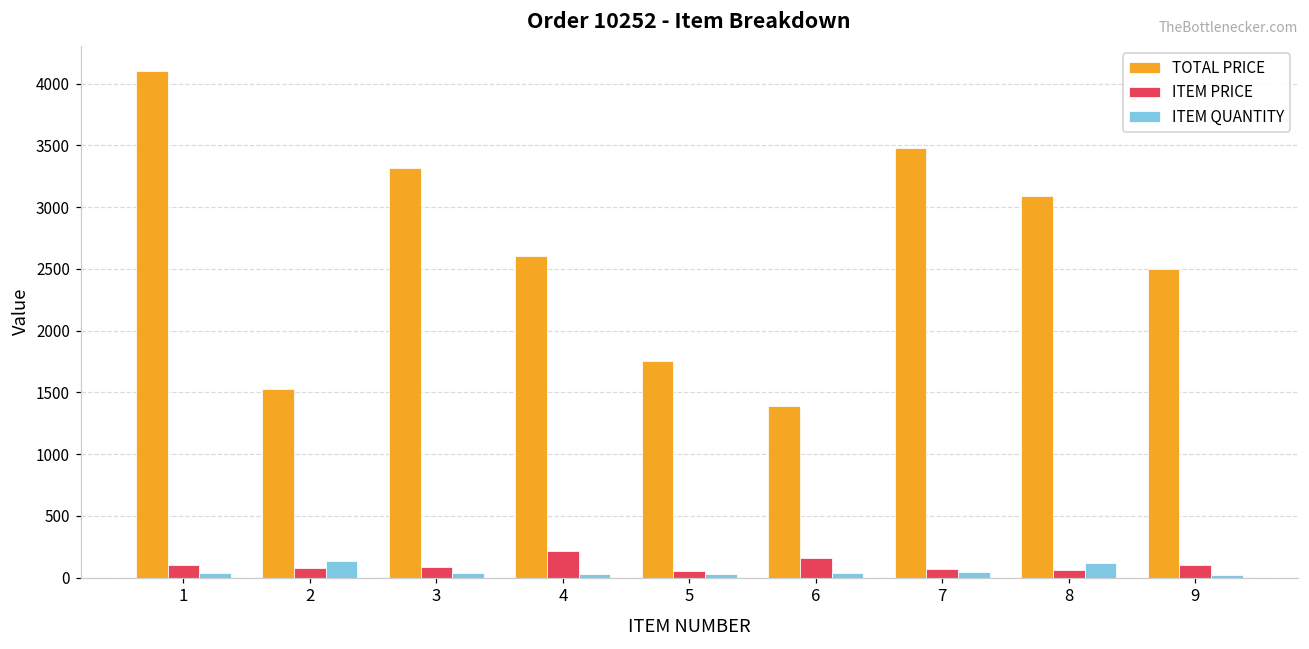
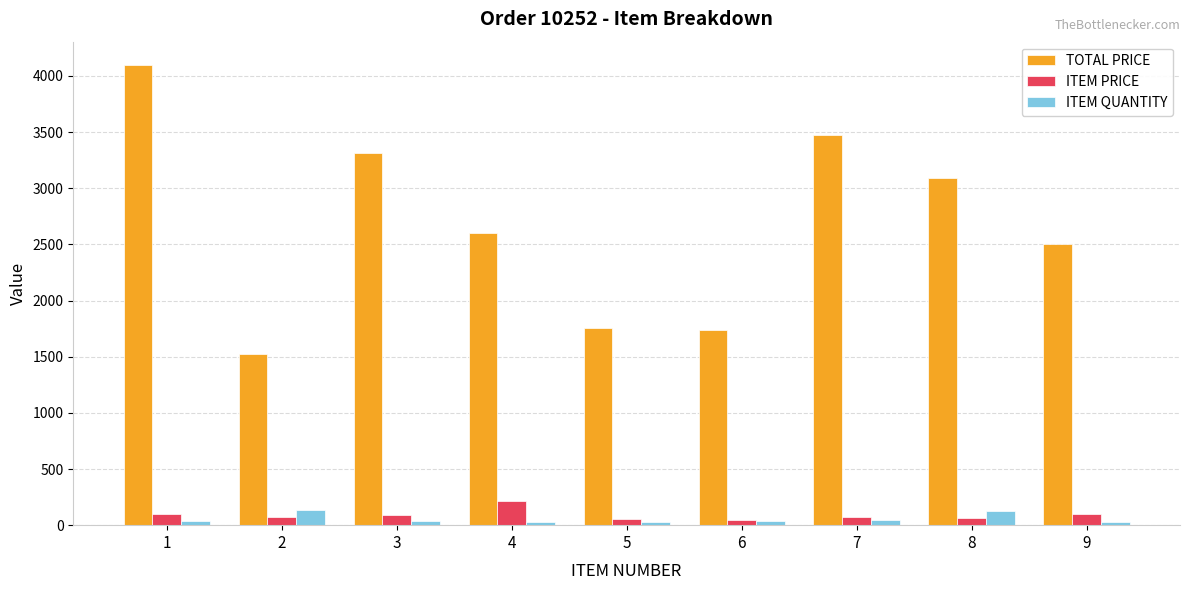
  {
    "TOTAL PRICE": {
      "1": 4100,
      "2": 1530,
      "3": 3320,
      "4": 2600,
      "5": 1760,
-     "6": 1390,
+     "6": 1740,
      "7": 3480,
      "8": 3090,
      "9": 2500
    },
    "ITEM PRICE": {
      "1": 100,
      "2": 80,
      "3": 90,
      "4": 210,
      "5": 50,
-     "6": 160,
+     "6": 50,
      "7": 70,
      "8": 70,
      "9": 100
    },
    "ITEM QUANTITY": {
      "1": 40,
      "2": 130,
      "3": 40,
      "4": 30,
      "5": 30,
      "6": 40,
      "7": 50,
      "8": 120,
      "9": 30
    }
  }
